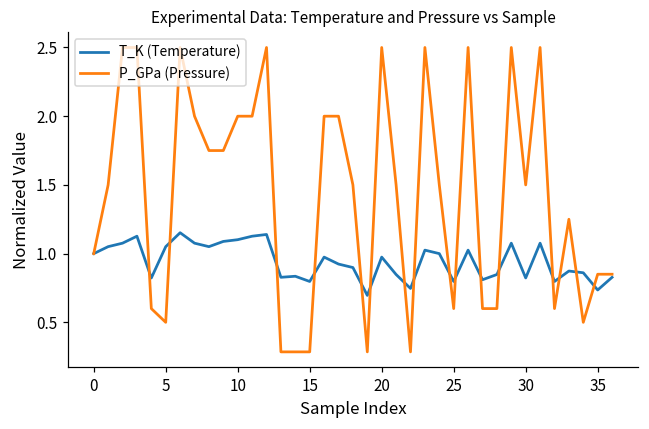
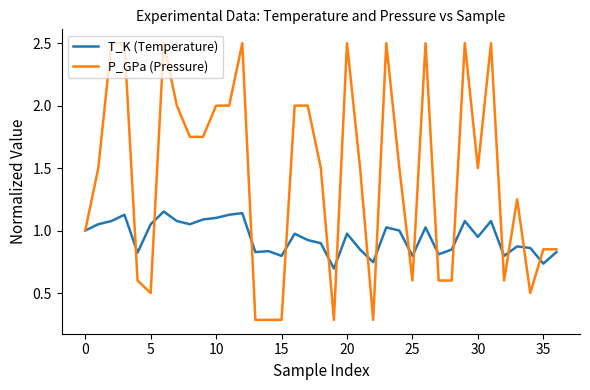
  {
    "T_K (Temperature)": {
      "5": 1.05,
      "10": 1.10,
      "15": 0.80,
      "20": 0.97,
      "25": 0.80,
-     "30": 0.82,
+     "30": 0.95,
      "35": 0.74
    },
    "P_GPa (Pressure)": {
      "5": 0.50,
      "10": 2.00,
      "15": 0.29,
      "20": 2.50,
      "25": 0.60,
      "30": 1.50,
      "35": 0.85
    }
  }
